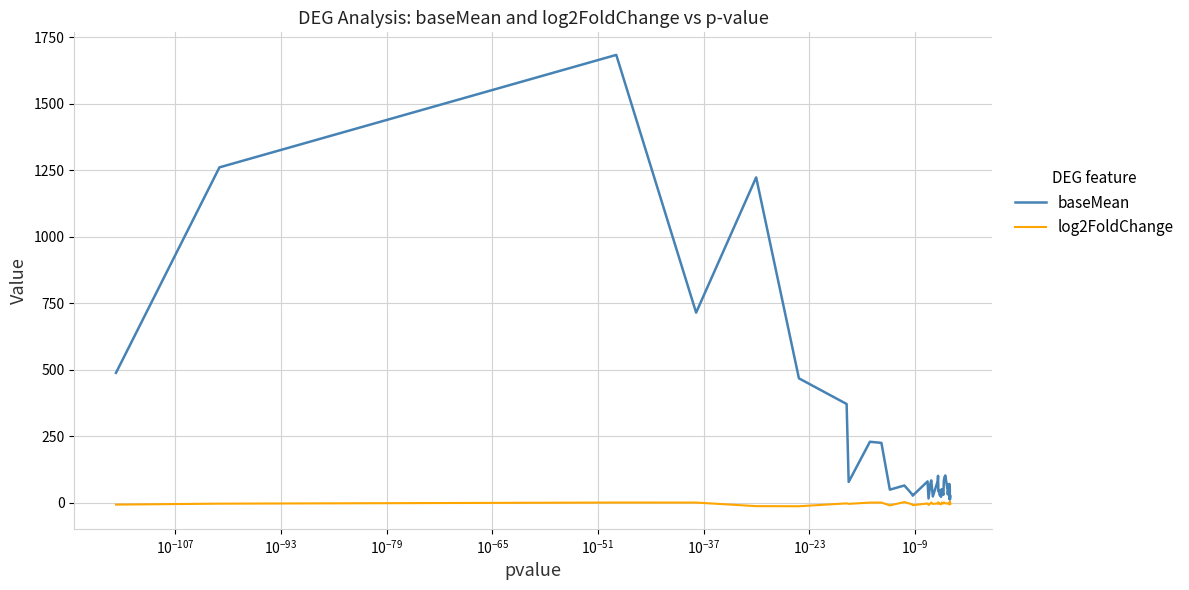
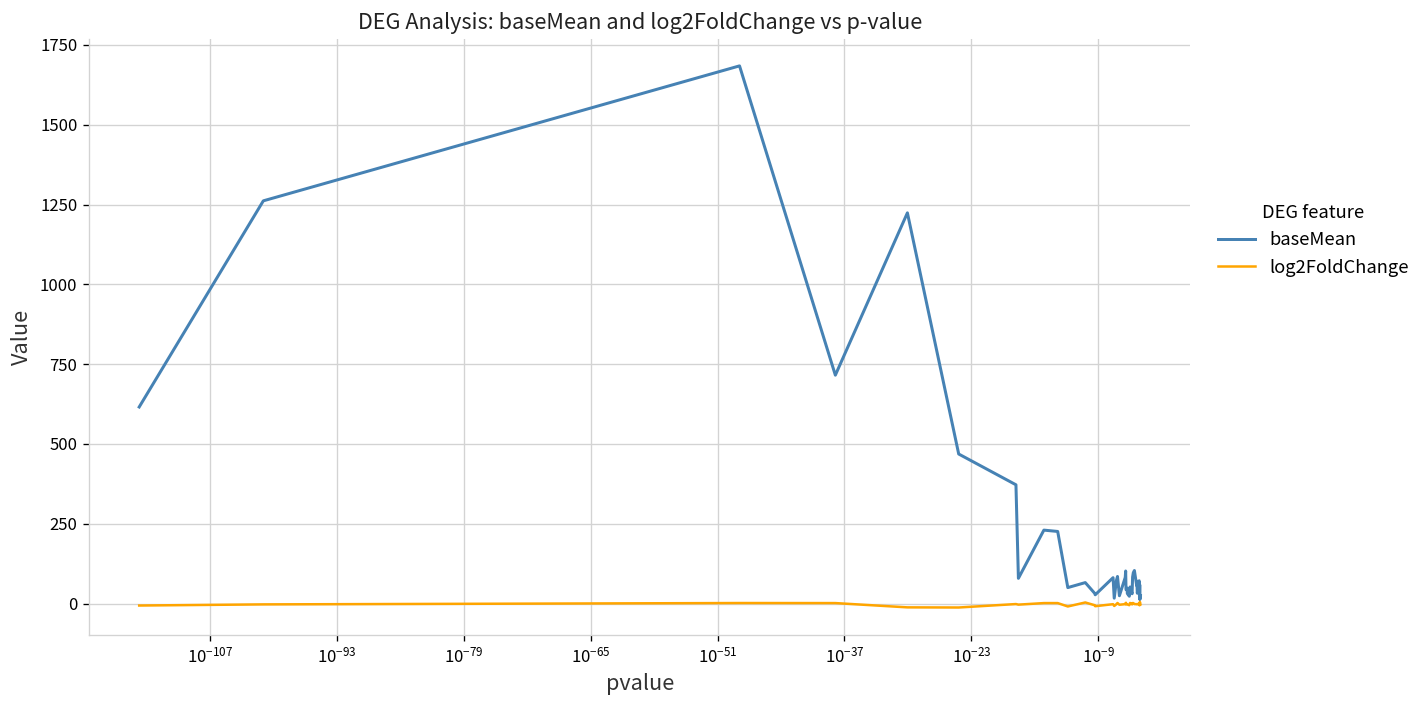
  {
    "baseMean": {
-     "10^-135": 490,
+     "10^-135": 620,
      "10^-107": 1260
    },
    "log2FoldChange": {
      "10^-135": -10,
      "10^-107": 0
    }
  }
